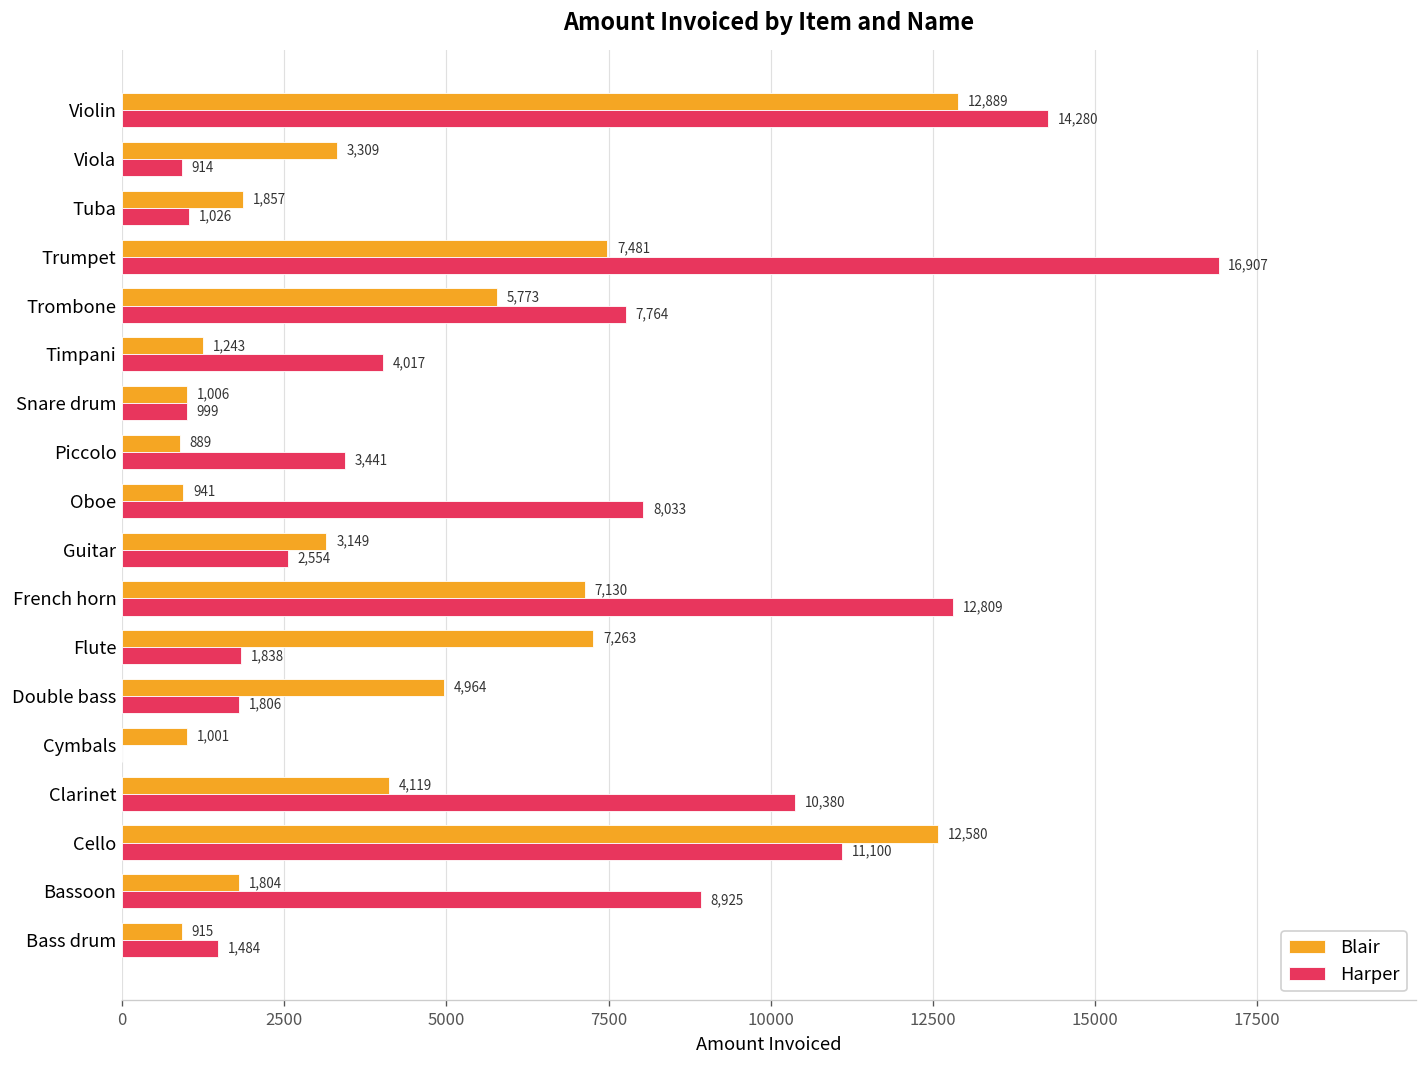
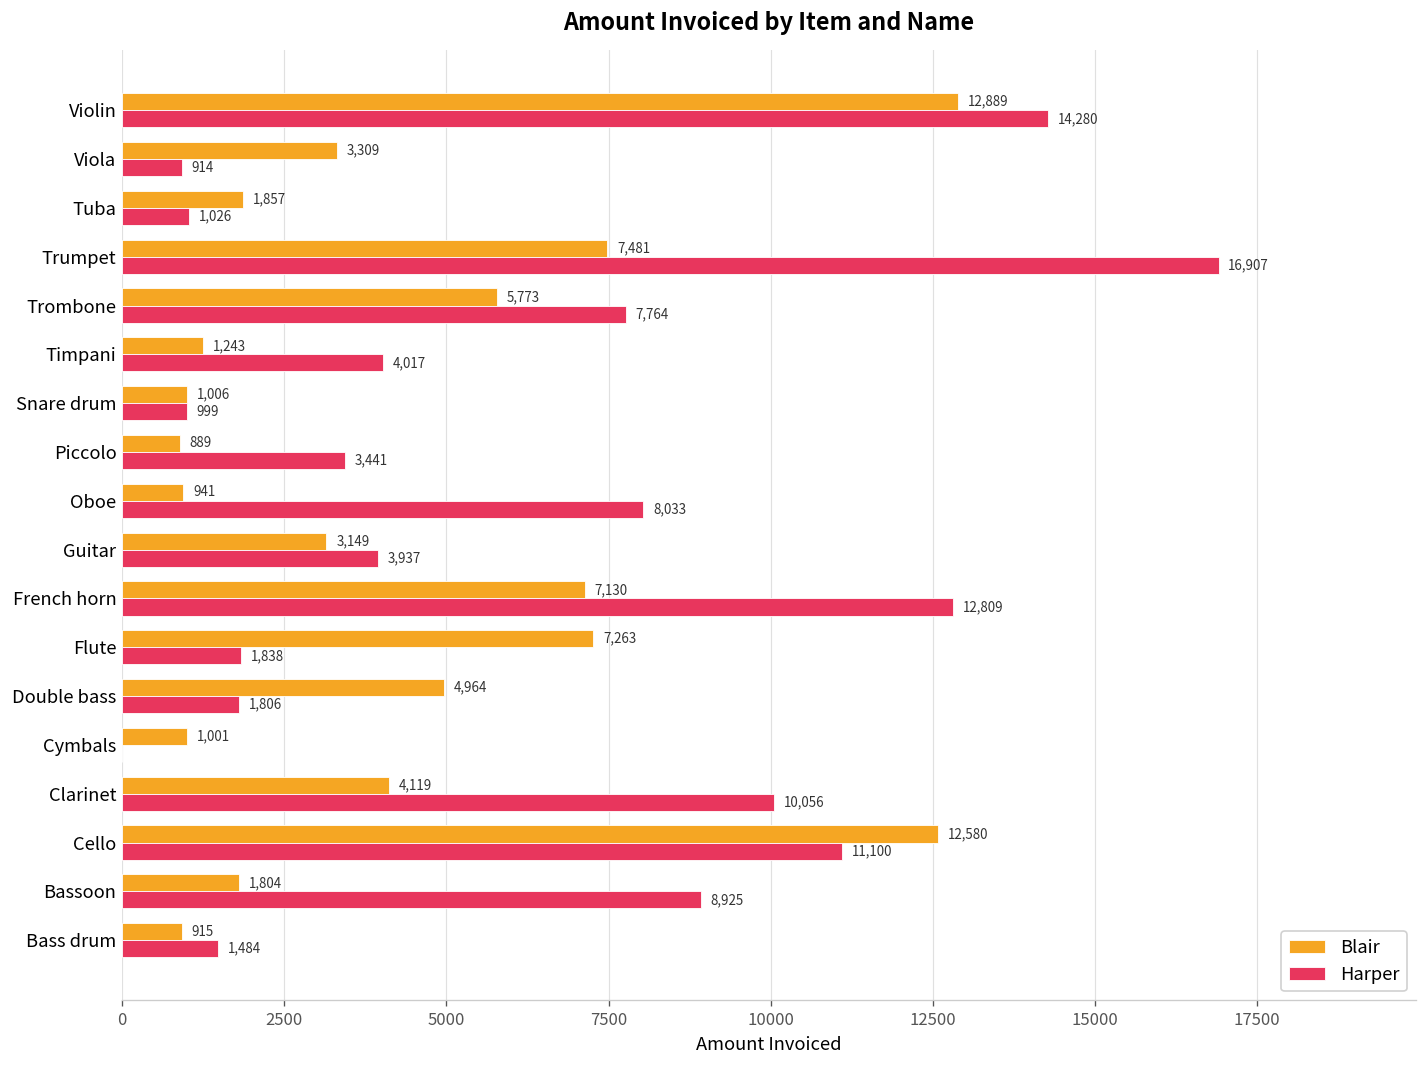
  {
    "Blair": {
      "Violin": "12,889",
      "Viola": "3,309",
      "Tuba": "1,857",
      "Trumpet": "7,481",
      "Trombone": "5,773",
      "Timpani": "1,243",
      "Snare drum": "1,006",
      "Piccolo": "889",
      "Oboe": "941",
      "Guitar": "3,149",
      "French horn": "7,130",
      "Flute": "7,263",
      "Double bass": "4,964",
      "Cymbals": "1,001",
      "Clarinet": "4,119",
      "Cello": "12,580",
      "Bassoon": "1,804",
      "Bass drum": "915"
    },
    "Harper": {
      "Violin": "14,280",
      "Viola": "914",
      "Tuba": "1,026",
      "Trumpet": "16,907",
      "Trombone": "7,764",
      "Timpani": "4,017",
      "Snare drum": "999",
      "Piccolo": "3,441",
      "Oboe": "8,033",
-     "Guitar": "2,554",
+     "Guitar": "3,937",
      "French horn": "12,809",
      "Flute": "1,838",
      "Double bass": "1,806",
-     "Clarinet": "10,380",
+     "Clarinet": "10,056",
      "Cello": "11,100",
      "Bassoon": "8,925",
      "Bass drum": "1,484"
    }
  }
